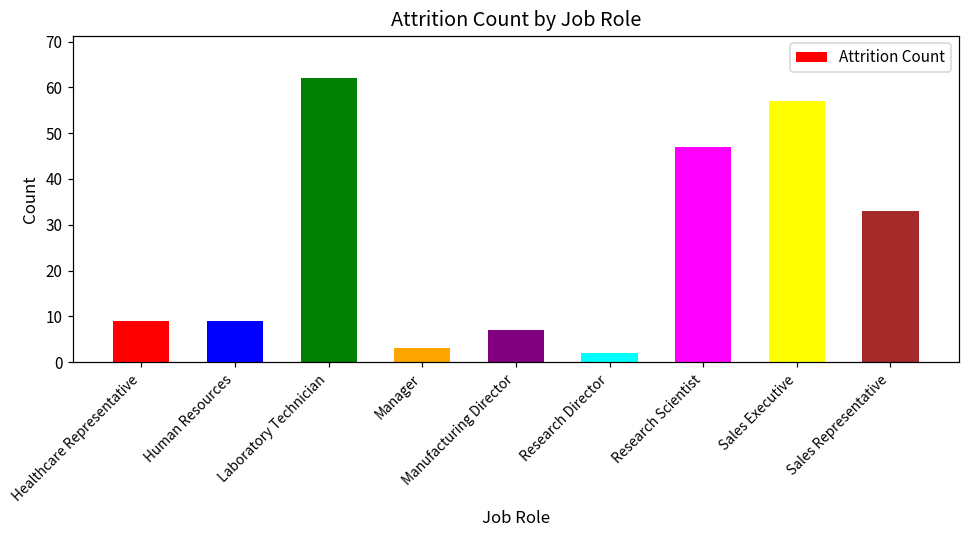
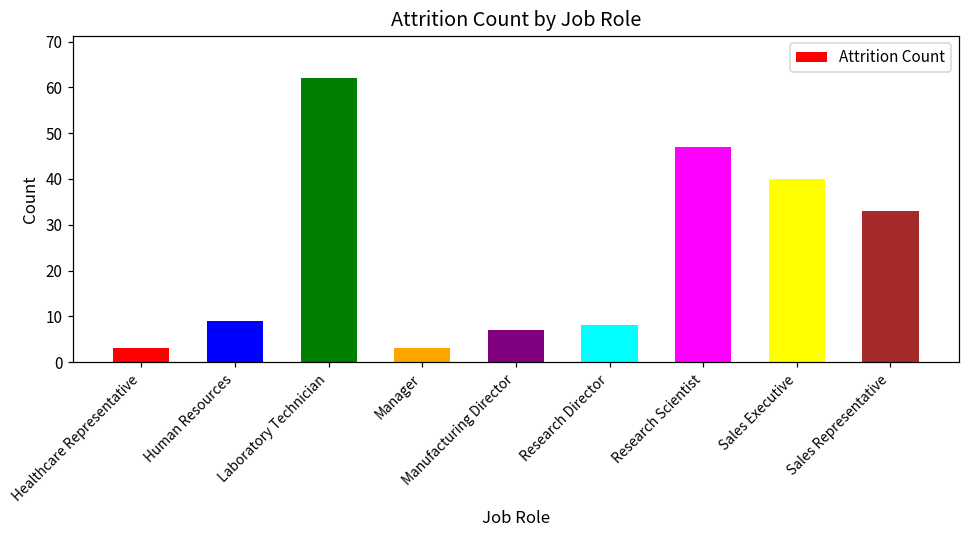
  {
-   "Healthcare Representative": 9,
+   "Healthcare Representative": 3,
    "Human Resources": 9,
    "Laboratory Technician": 62,
    "Manager": 3,
    "Manufacturing Director": 7,
-   "Research Director": 2,
+   "Research Director": 8,
    "Research Scientist": 47,
-   "Sales Executive": 57,
+   "Sales Executive": 40,
    "Sales Representative": 33
  }
